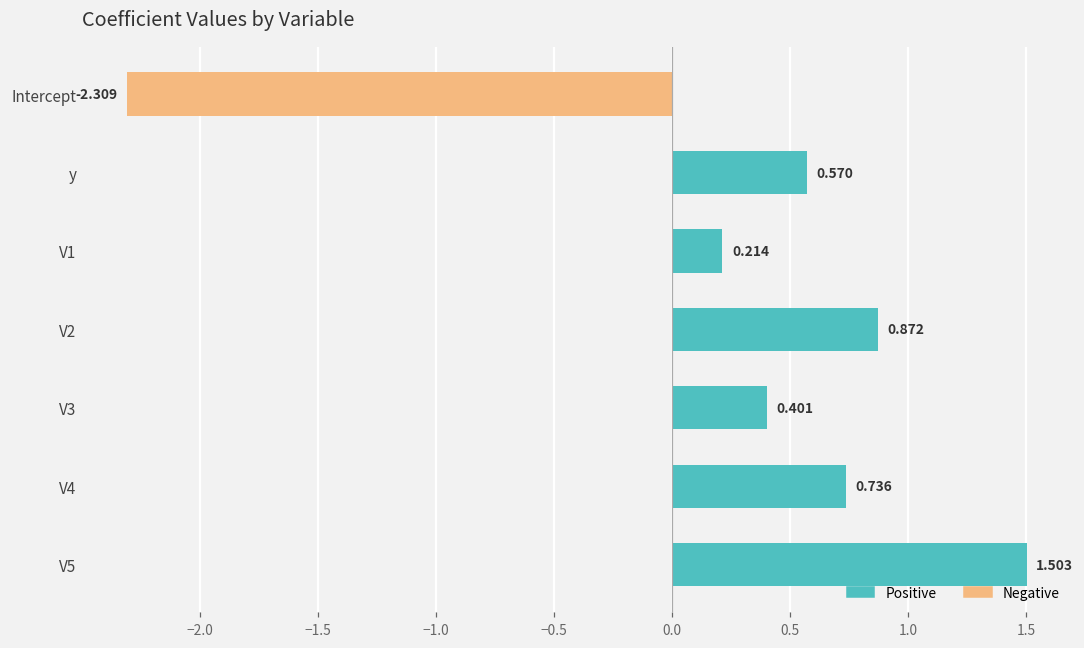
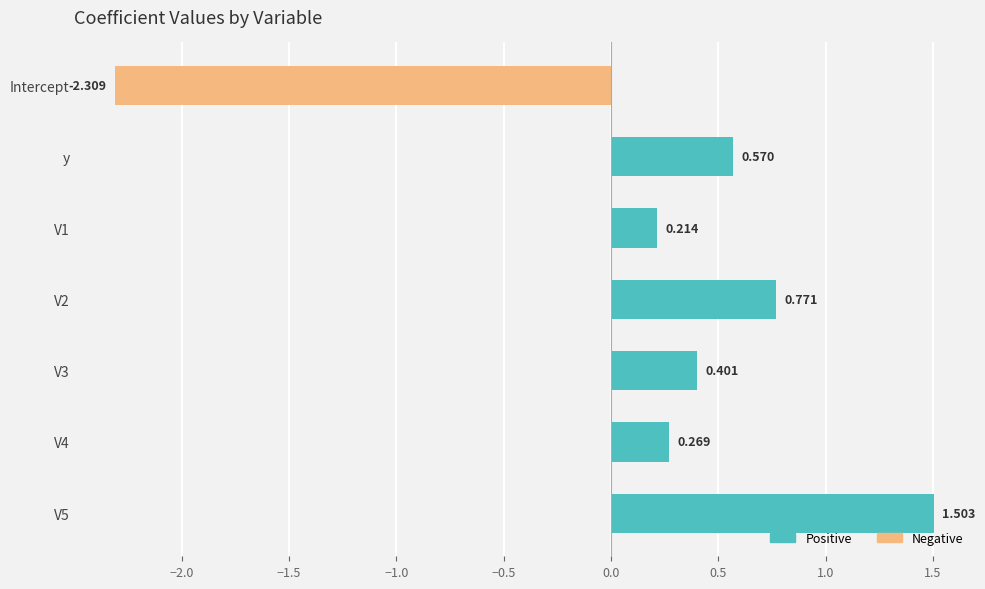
  {
    "Intercept": -2.309,
    "y": 0.570,
    "V1": 0.214,
-   "V2": 0.872,
+   "V2": 0.771,
    "V3": 0.401,
-   "V4": 0.736,
+   "V4": 0.269,
    "V5": 1.503
  }
